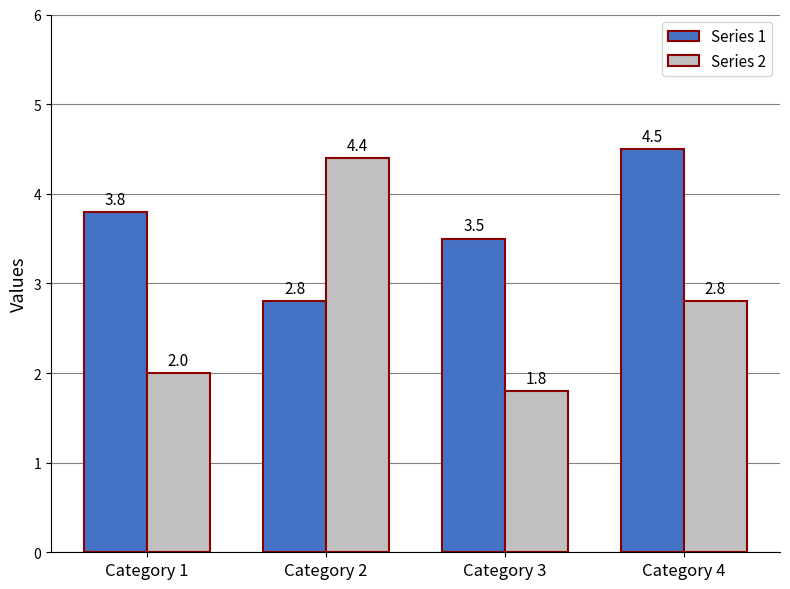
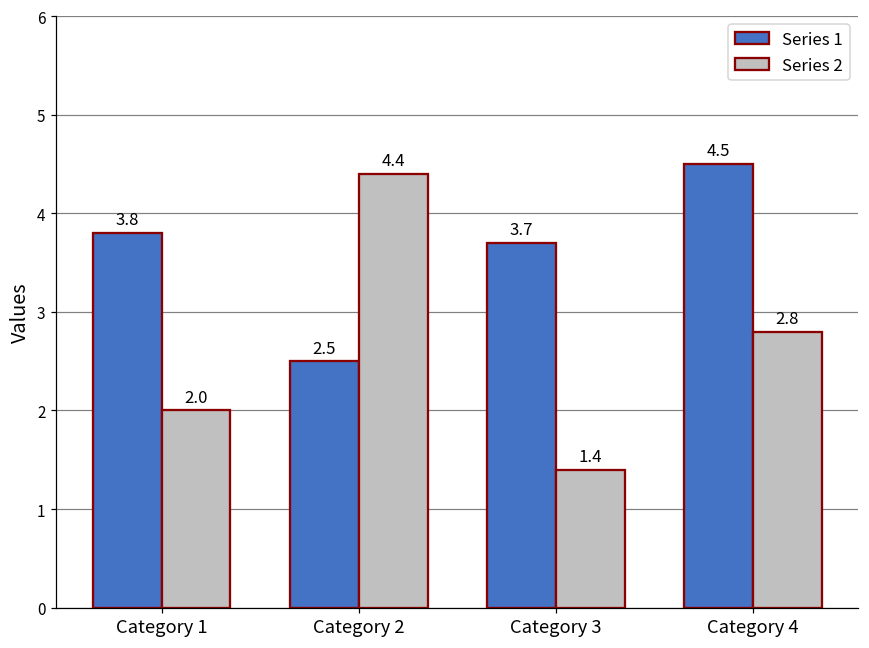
  {
    "Series 1": {
      "Category 1": 3.8,
-     "Category 2": 2.8,
-     "Category 3": 3.5,
+     "Category 2": 2.5,
+     "Category 3": 3.7,
      "Category 4": 4.5
    },
    "Series 2": {
      "Category 1": 2.0,
      "Category 2": 4.4,
-     "Category 3": 1.8,
+     "Category 3": 1.4,
      "Category 4": 2.8
    }
  }
